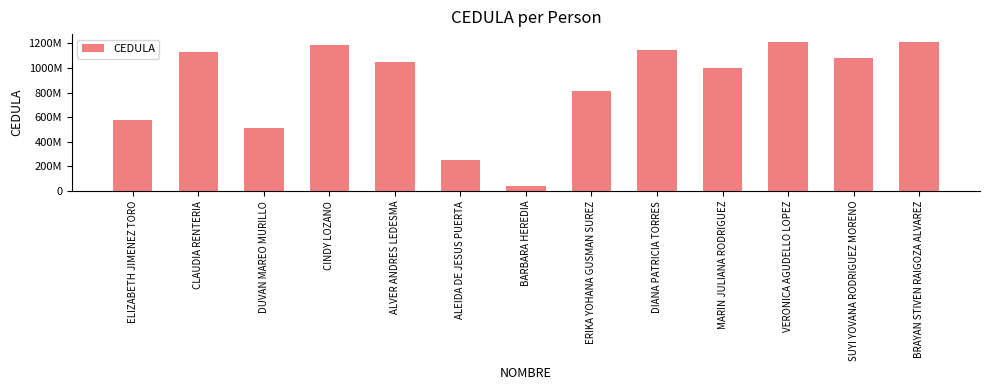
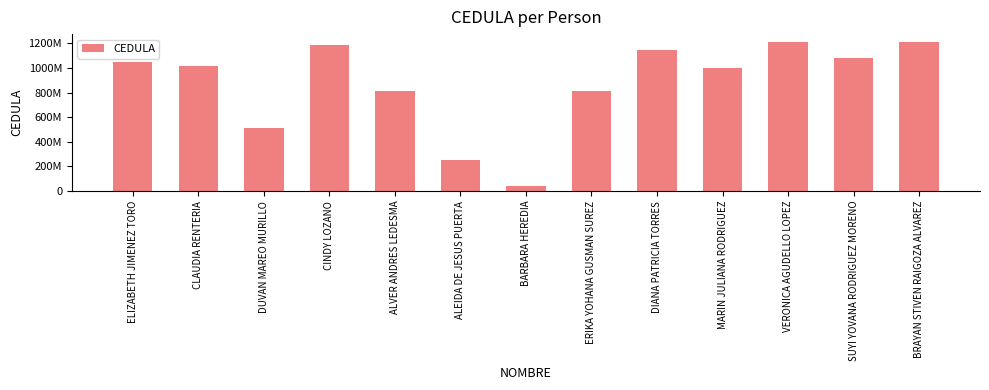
  {
-   "ELIZABETH JIMENEZ TORO": 580000000,
-   "CLAUDIA RENTERIA": 1130000000,
+   "ELIZABETH JIMENEZ TORO": 1050000000,
+   "CLAUDIA RENTERIA": 1020000000,
    "DUVAN MAREO MURILLO": 510000000,
    "CINDY LOZANO": 1180000000,
-   "ALVER ANDRES LEDESMA": 1050000000,
+   "ALVER ANDRES LEDESMA": 810000000,
    "ALEIDA DE JESUS PUERTA": 250000000,
    "BARBARA HEREDIA": 40000000,
    "ERIKA YOHANA GUSMAN SUREZ": 810000000,
    "DIANA PATRICIA TORRES": 1150000000,
    "MARIN JULIANA RODRIGUEZ": 1000000000,
    "VERONICA AGUDELLO LOPEZ": 1210000000,
    "SUYI YOVANA RODRIGUEZ MORENO": 1080000000,
    "BRAYAN STIVEN RAIGOZA ALVAREZ": 1210000000
  }
